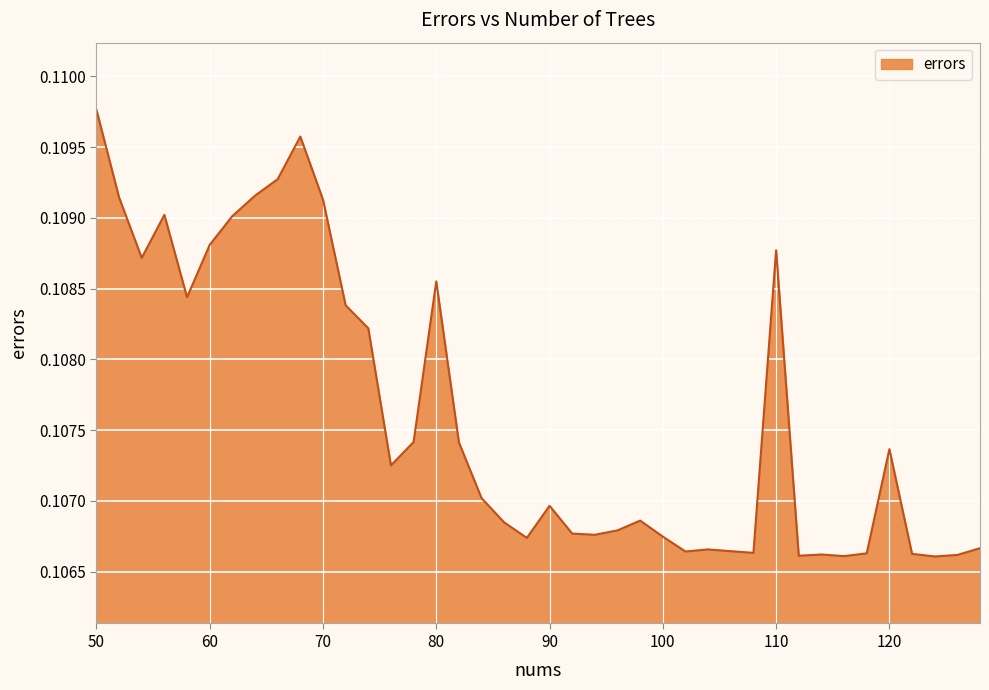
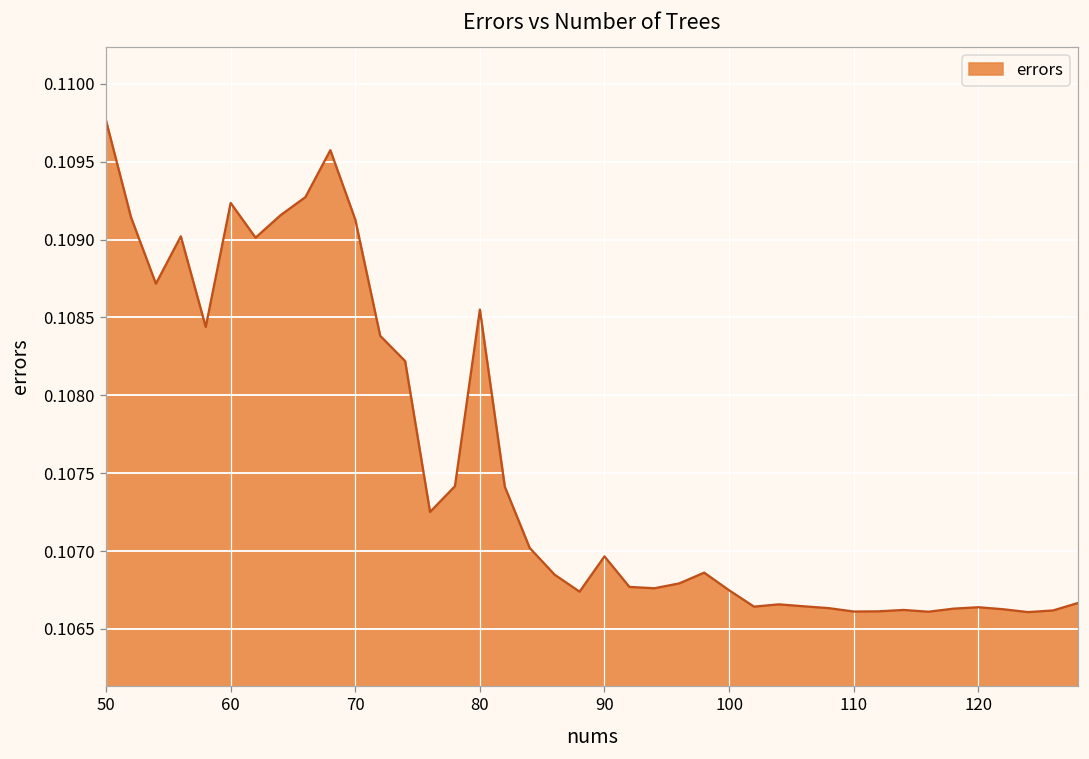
  {
    "50": 0.10976,
-   "60": 0.10881,
+   "60": 0.10924,
    "70": 0.10913,
    "80": 0.10855,
    "90": 0.10697,
    "100": 0.10675,
-   "110": 0.10877,
-   "120": 0.10737
+   "110": 0.10661,
+   "120": 0.10664
  }
